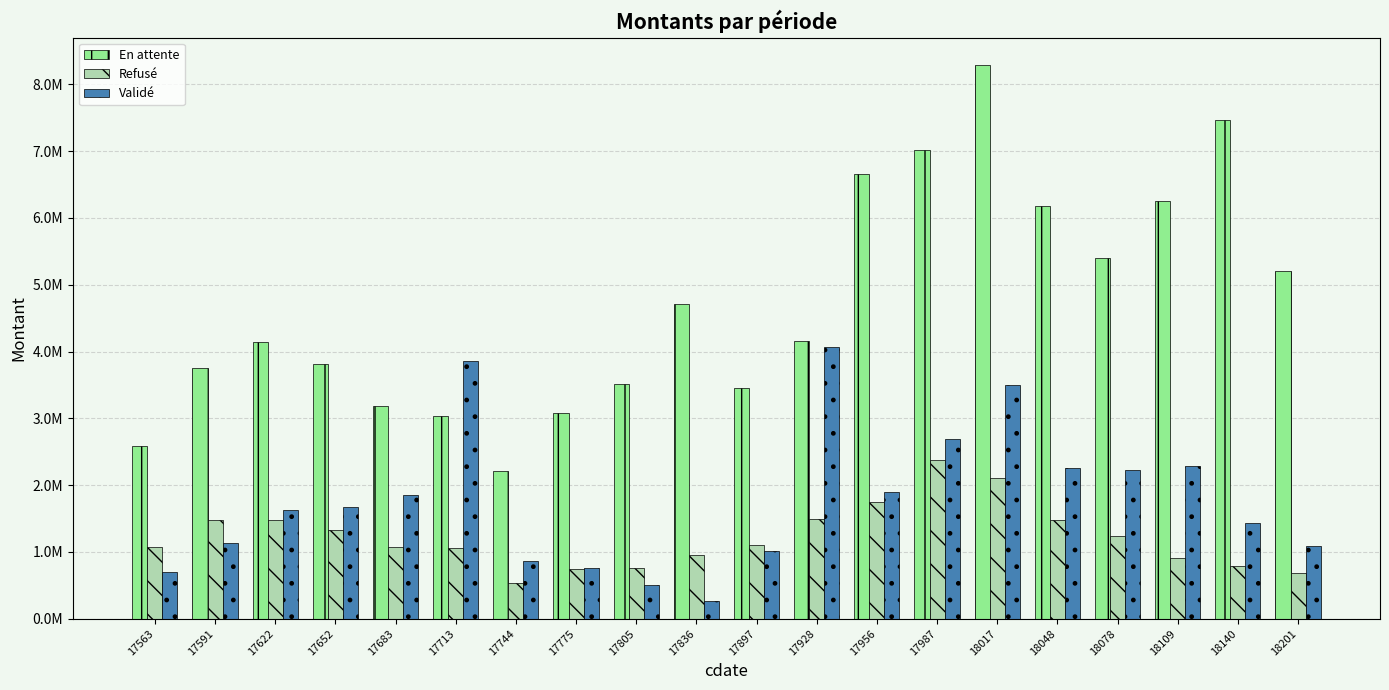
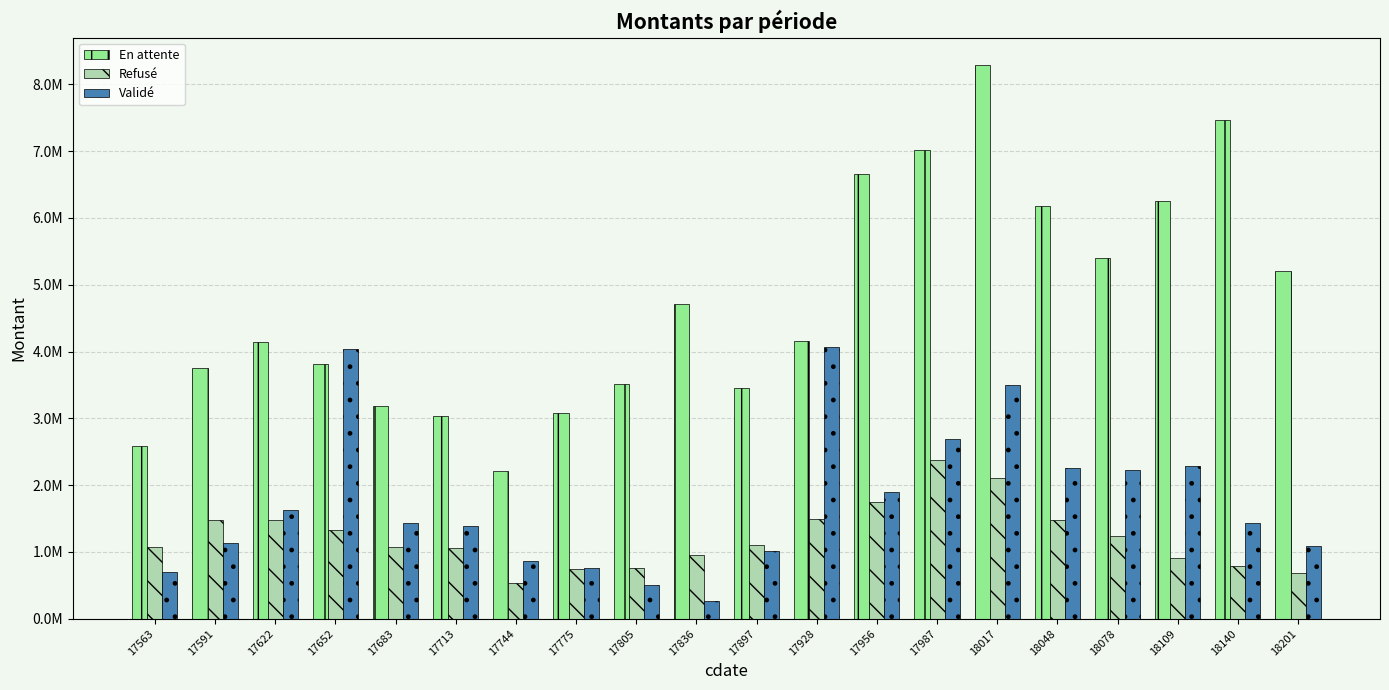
  {
    "Validé": {
      "17563": 700000,
      "17591": 1100000,
      "17622": 1600000,
-     "17652": 1700000,
-     "17683": 1900000,
-     "17713": 3900000,
+     "17652": 4000000,
+     "17683": 1400000,
+     "17713": 1400000,
      "17744": 900000,
      "17775": 800000,
      "17805": 500000,
      "17836": 300000,
      "17897": 1000000,
      "17928": 4100000,
      "17956": 1900000,
      "17987": 2700000,
      "18017": 3500000,
      "18048": 2300000,
      "18078": 2200000,
      "18109": 2300000,
      "18140": 1400000,
      "18201": 1100000
    }
  }
